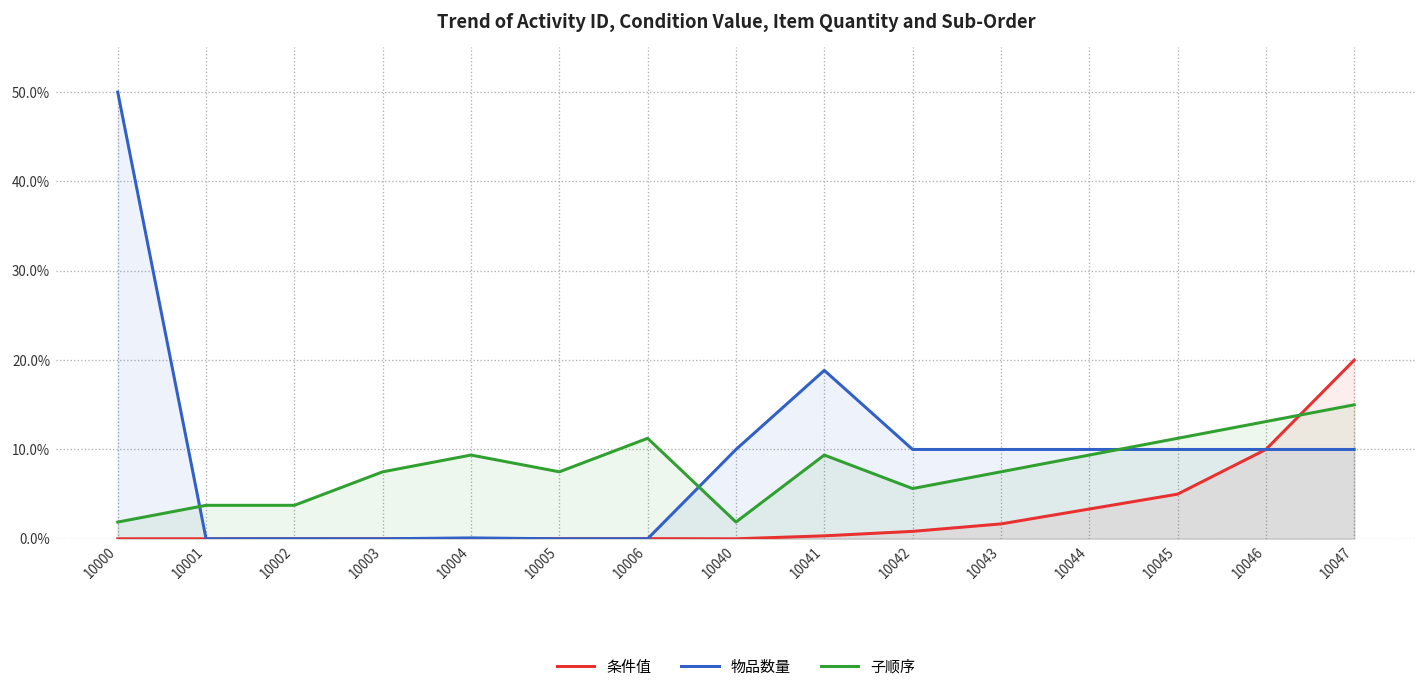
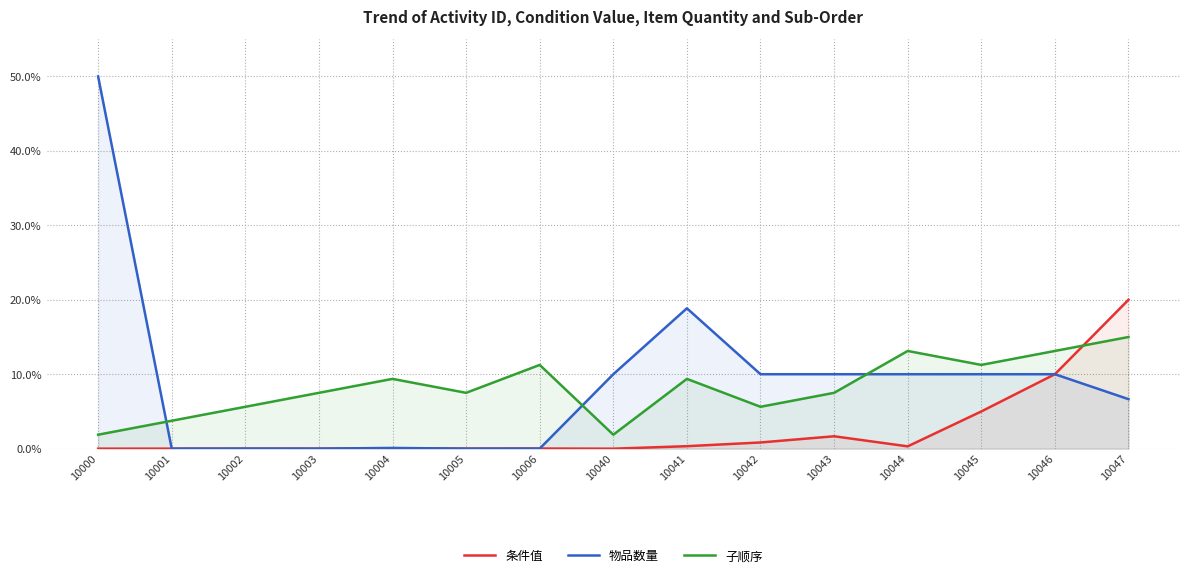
  {
    "条件值": {
      "10000": "0%",
      "10040": "0%",
      "10041": "0%",
      "10042": "1%",
      "10043": "2%",
-     "10044": "3%",
+     "10044": "0%",
      "10045": "5%",
      "10047": "20%"
    },
    "物品数量": {
      "10000": "50%",
      "10040": "10%",
      "10041": "19%",
      "10042": "10%",
      "10043": "10%",
      "10044": "10%",
      "10045": "10%",
-     "10047": "10%"
+     "10047": "7%"
    },
    "子顺序": {
      "10000": "2%",
      "10001": "4%",
-     "10002": "4%",
+     "10002": "6%",
      "10003": "8%",
      "10004": "9%",
      "10005": "8%",
      "10006": "11%",
      "10040": "2%",
      "10041": "9%",
      "10042": "6%",
      "10043": "8%",
-     "10044": "9%",
+     "10044": "13%",
      "10045": "11%",
      "10046": "13%",
      "10047": "15%"
    }
  }
